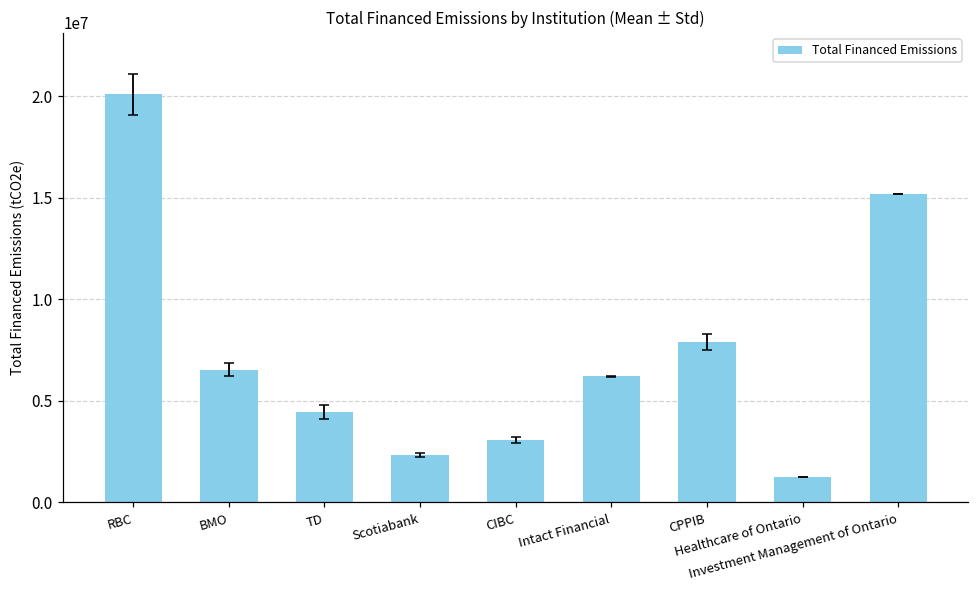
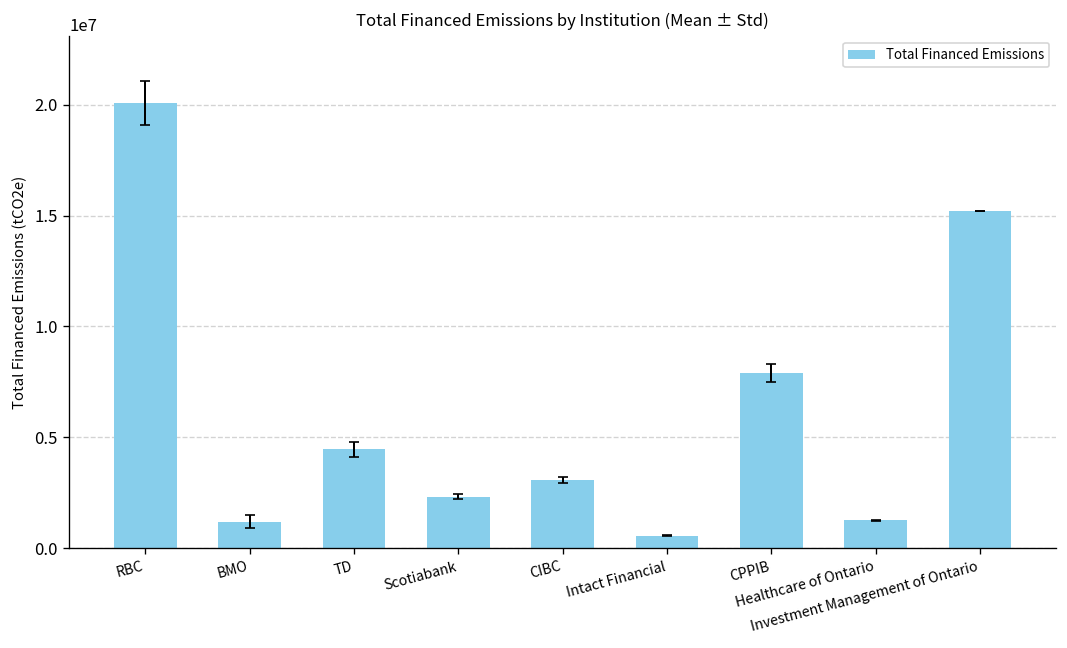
  {
    "Total Financed Emissions": {
      "RBC": 20100000,
-     "BMO": 6500000,
+     "BMO": 1200000,
      "TD": 4500000,
      "Scotiabank": 2300000,
      "CIBC": 3100000,
-     "Intact Financial": 6200000,
+     "Intact Financial": 600000,
      "CPPIB": 7900000,
      "Healthcare of Ontario": 1200000,
      "Investment Management of Ontario": 15200000
    }
  }
